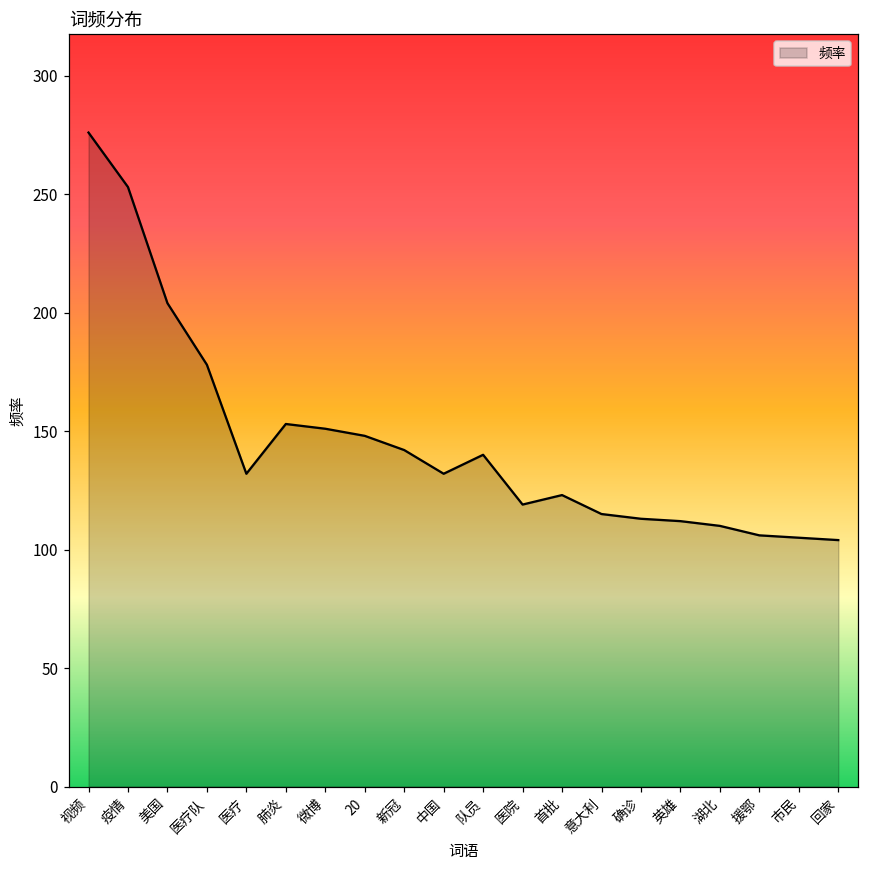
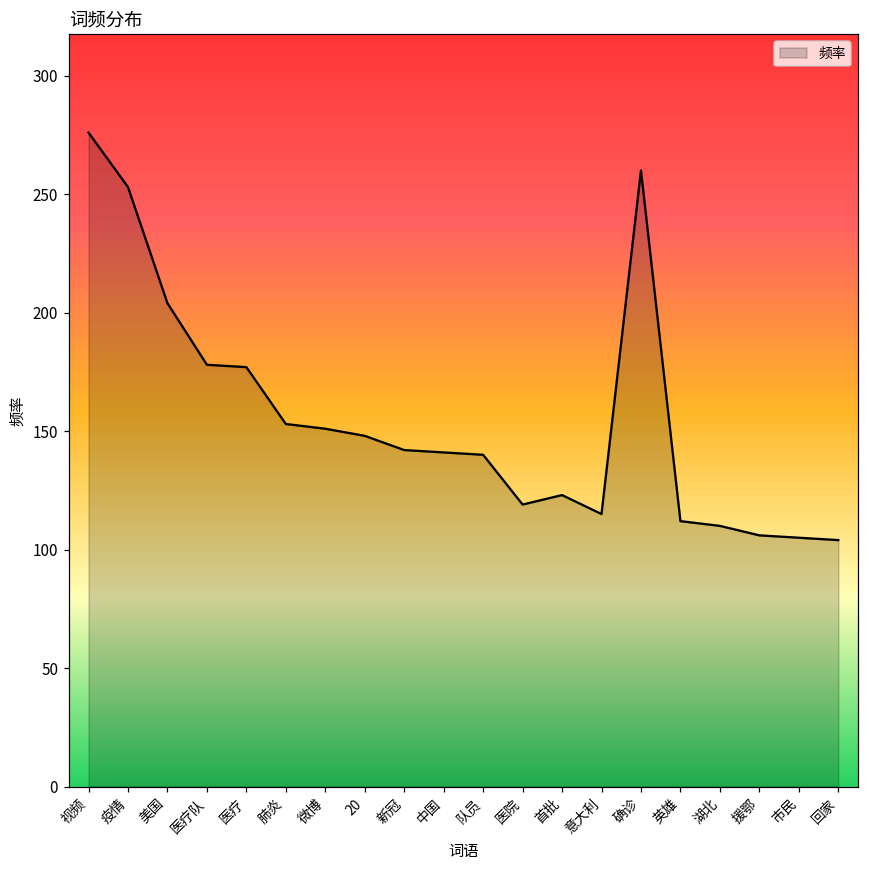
  {
    "视频": 276,
    "疫情": 253,
    "美国": 204,
    "医疗队": 178,
-   "医疗": 132,
+   "医疗": 177,
    "肺炎": 153,
    "微博": 151,
    "20": 148,
    "新冠": 142,
-   "中国": 132,
+   "中国": 141,
    "队员": 140,
    "医院": 119,
    "首批": 123,
    "意大利": 115,
-   "确诊": 113,
+   "确诊": 260,
    "英雄": 112,
    "湖北": 110,
    "援鄂": 106,
    "市民": 105,
    "回家": 104
  }
